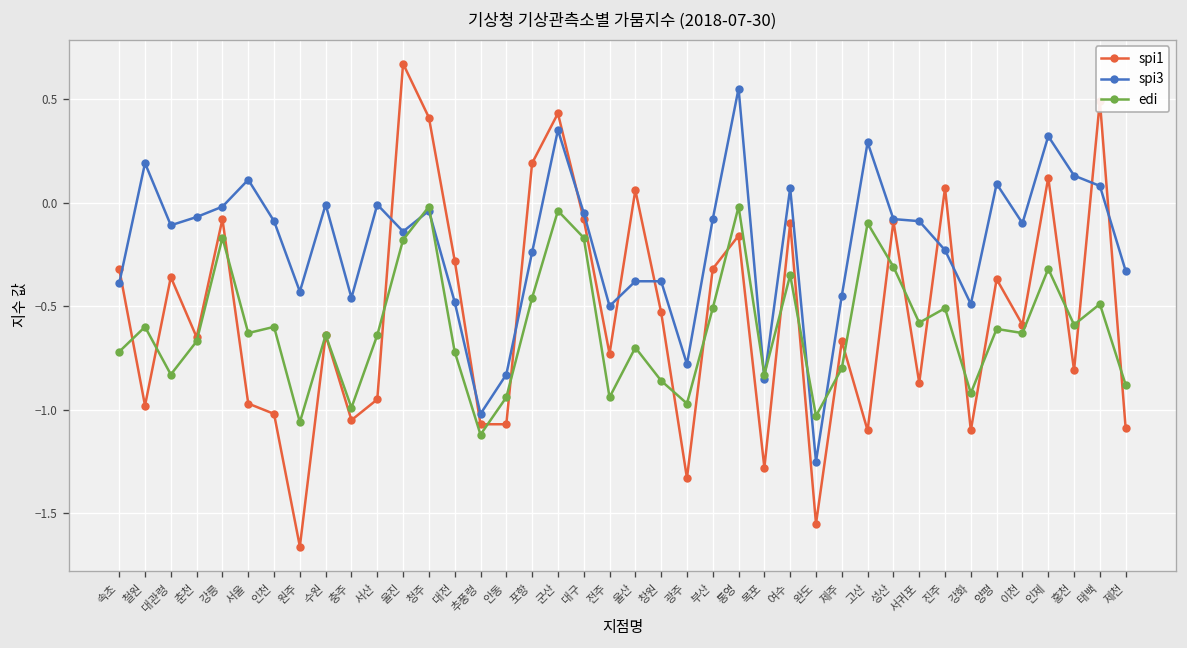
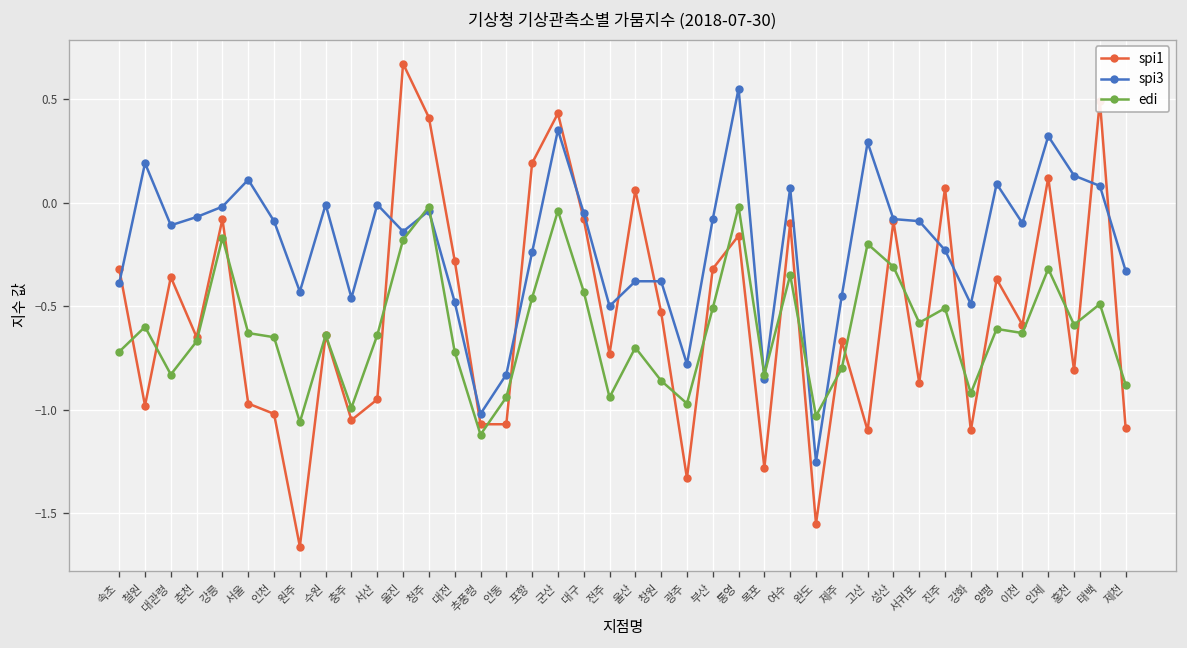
  {
    "spi1": {
      "속초": -0.32,
      "철원": -0.98,
      "대관령": -0.36,
      "춘천": -0.65,
      "강릉": -0.08,
      "서울": -0.97,
      "인천": -1.02,
      "원주": -1.66,
      "충주": -1.05,
      "서산": -0.95,
      "울진": 0.67,
      "청주": 0.41,
      "대전": -0.28,
      "추풍령": -1.07,
      "안동": -1.07,
      "포항": 0.19,
      "군산": 0.43,
      "대구": -0.08,
      "전주": -0.73,
      "울산": 0.06,
      "창원": -0.53,
      "광주": -1.33,
      "부산": -0.32,
      "통영": -0.16,
      "목포": -1.28,
      "여수": -0.10,
      "완도": -1.55,
      "제주": -0.67,
      "고산": -1.10,
      "서귀포": -0.87,
      "진주": 0.07,
      "강화": -1.10,
      "양평": -0.37,
      "이천": -0.59,
      "인제": 0.12,
      "홍천": -0.81,
      "제천": -1.09
    },
    "spi3": {
      "속초": -0.39,
      "철원": 0.19,
      "대관령": -0.11,
      "춘천": -0.07,
      "강릉": -0.02,
      "서울": 0.11,
      "인천": -0.09,
      "원주": -0.43,
      "수원": -0.01,
      "충주": -0.46,
      "서산": -0.01,
      "울진": -0.14,
      "청주": -0.04,
      "대전": -0.48,
      "추풍령": -1.02,
      "안동": -0.83,
      "포항": -0.24,
      "군산": 0.35,
      "대구": -0.05,
      "전주": -0.50,
      "울산": -0.38,
      "창원": -0.38,
      "광주": -0.78,
      "부산": -0.08,
      "통영": 0.55,
      "목포": -0.85,
      "여수": 0.07,
      "완도": -1.25,
      "제주": -0.45,
      "고산": 0.29,
      "서귀포": -0.09,
      "진주": -0.23,
      "강화": -0.49,
      "양평": 0.09,
      "이천": -0.10,
      "인제": 0.32,
      "홍천": 0.13,
      "태백": 0.08,
      "제천": -0.33
    },
    "edi": {
      "속초": -0.72,
      "철원": -0.60,
      "대관령": -0.83,
      "춘천": -0.67,
      "강릉": -0.17,
      "서울": -0.63,
-     "인천": -0.60,
+     "인천": -0.65,
      "원주": -1.06,
      "충주": -0.99,
      "서산": -0.64,
      "울진": -0.18,
      "청주": -0.02,
      "대전": -0.72,
      "추풍령": -1.12,
      "안동": -0.94,
      "포항": -0.46,
      "군산": -0.04,
-     "대구": -0.17,
+     "대구": -0.43,
      "전주": -0.94,
      "울산": -0.70,
      "창원": -0.86,
      "광주": -0.97,
      "부산": -0.51,
      "통영": -0.02,
      "목포": -0.83,
      "여수": -0.35,
      "완도": -1.03,
      "제주": -0.80,
-     "고산": -0.1,
+     "고산": -0.2,
      "성산": -0.31,
      "서귀포": -0.58,
      "진주": -0.51,
      "강화": -0.92,
      "양평": -0.61,
      "이천": -0.63,
      "인제": -0.32,
      "홍천": -0.59,
      "태백": -0.49,
      "제천": -0.88
    }
  }
